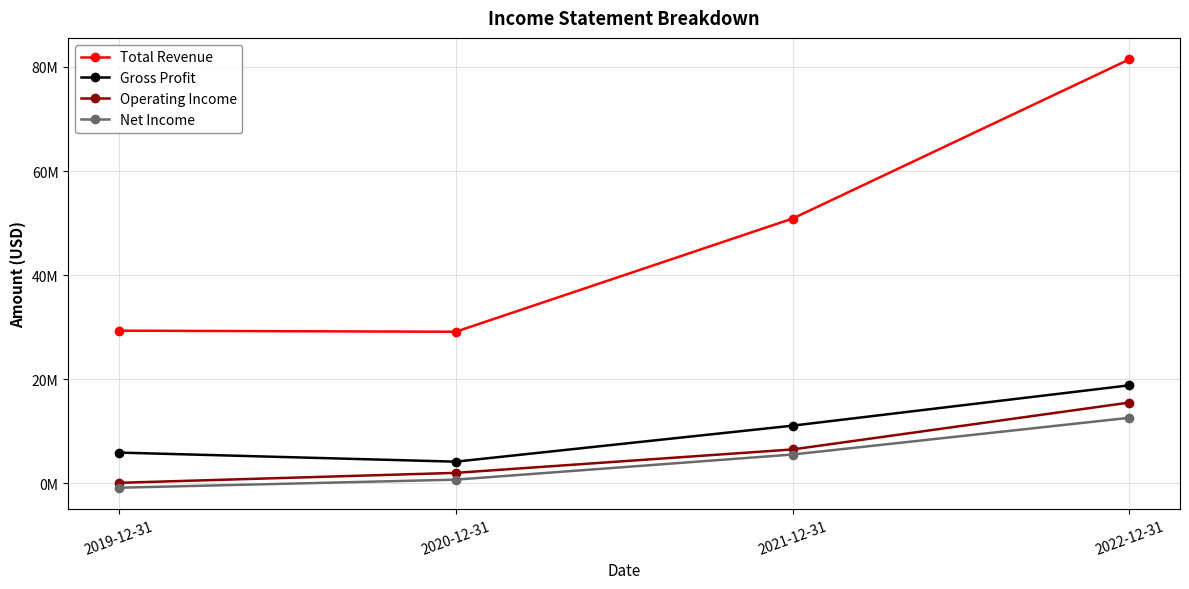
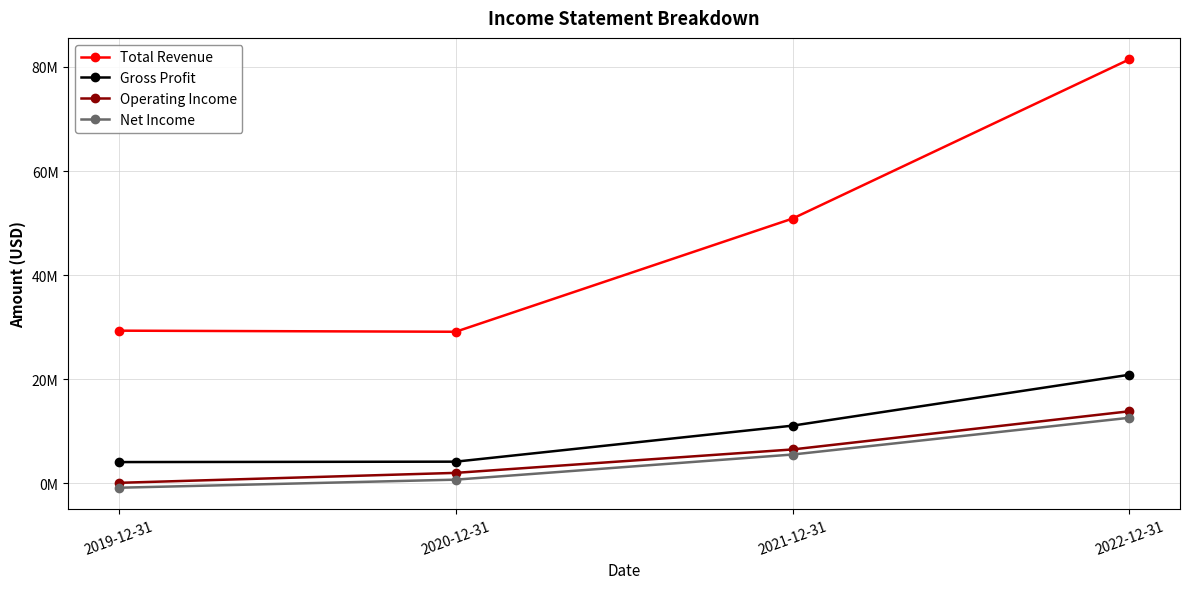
  {
    "Total Revenue": {
      "2019-12-31": 29000000,
      "2020-12-31": 29000000,
      "2021-12-31": 51000000,
      "2022-12-31": 81000000
    },
    "Gross Profit": {
-     "2019-12-31": 6000000,
+     "2019-12-31": 4000000,
      "2020-12-31": 4000000,
      "2021-12-31": 11000000,
-     "2022-12-31": 19000000
+     "2022-12-31": 21000000
    },
    "Operating Income": {
      "2019-12-31": 0,
      "2020-12-31": 2000000,
      "2021-12-31": 6000000,
-     "2022-12-31": 16000000
+     "2022-12-31": 14000000
    },
    "Net Income": {
      "2019-12-31": -1000000,
      "2020-12-31": 1000000,
      "2021-12-31": 6000000,
      "2022-12-31": 13000000
    }
  }
